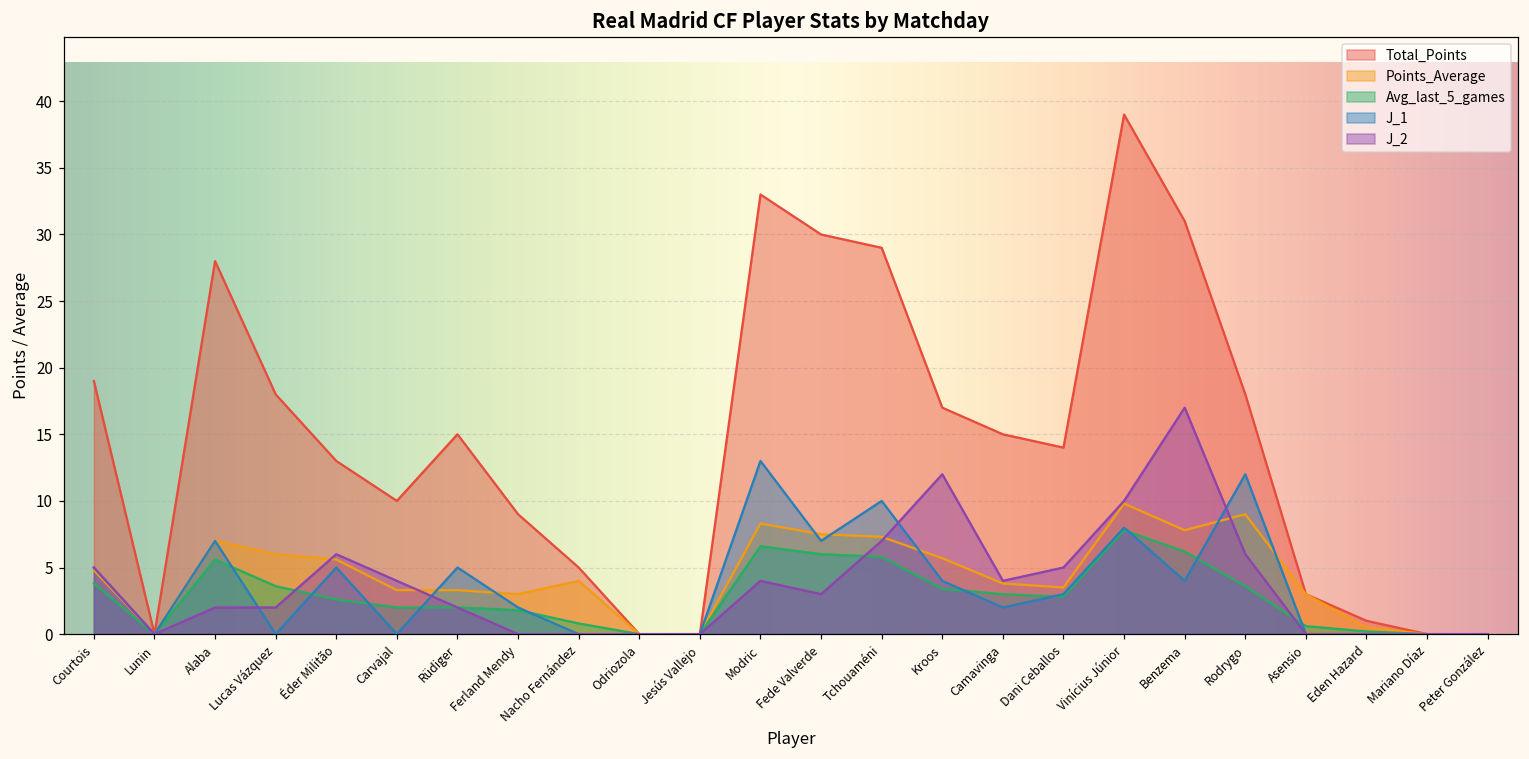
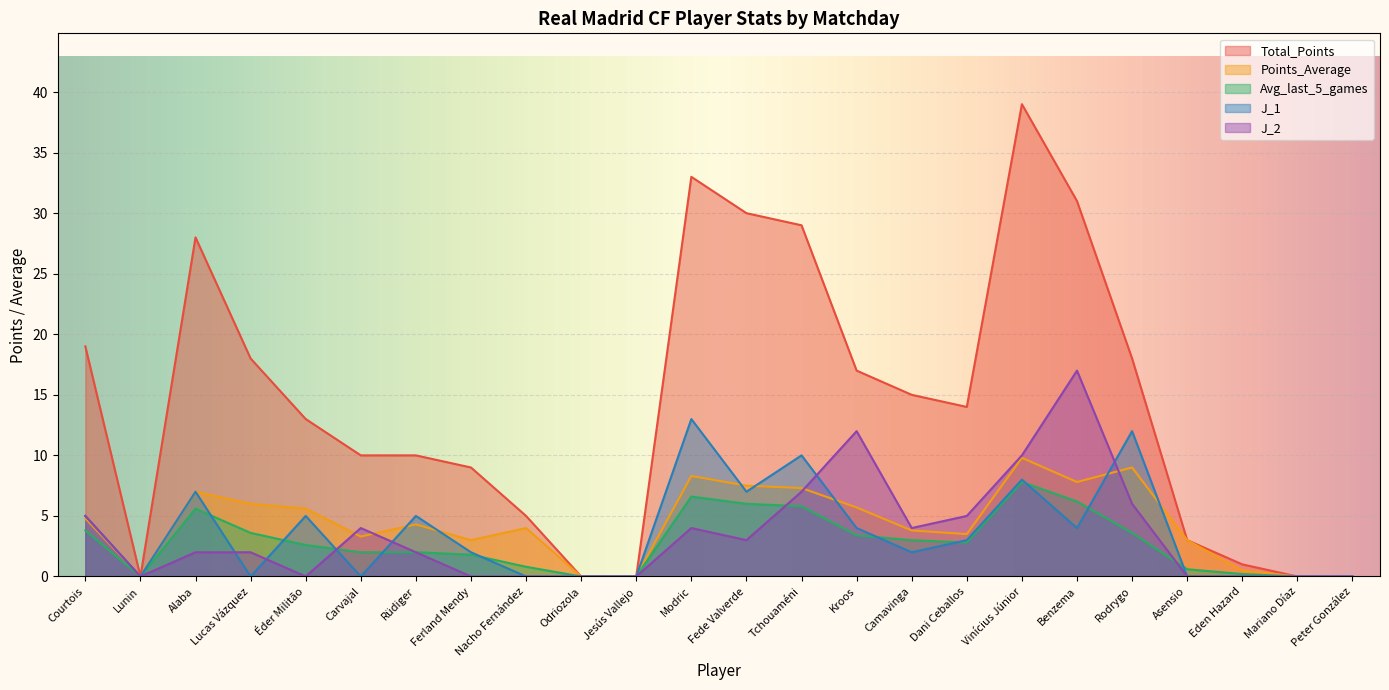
  {
    "Total_Points": {
      "Courtois": 19,
      "Alaba": 28,
      "Lucas Vázquez": 18,
      "Éder Militão": 13,
      "Carvajal": 10,
-     "Rüdiger": 15,
+     "Rüdiger": 10,
      "Ferland Mendy": 9,
      "Nacho Fernández": 5,
      "Modric": 33,
      "Fede Valverde": 30,
      "Tchouaméni": 29,
      "Kroos": 17,
      "Camavinga": 15,
      "Dani Ceballos": 14,
      "Vinícius Júnior": 39,
      "Benzema": 31,
      "Rodrygo": 18,
      "Eden Hazard": 1
    },
    "Points_Average": {
      "Lucas Vázquez": 6.0,
      "Éder Militão": 5.6,
      "Carvajal": 3.3,
-     "Rüdiger": 3.3,
+     "Rüdiger": 4.3,
      "Ferland Mendy": 3.0,
      "Nacho Fernández": 4.0,
      "Modric": 8.3,
      "Fede Valverde": 7.5,
      "Tchouaméni": 7.3,
      "Kroos": 5.7,
      "Dani Ceballos": 3.5,
      "Benzema": 7.8,
      "Rodrygo": 9.0,
      "Eden Hazard": 0.5
    },
    "Avg_last_5_games": {
      "Courtois": 3.8,
      "Alaba": 5.6,
      "Lucas Vázquez": 3.6,
      "Éder Militão": 2.6,
      "Carvajal": 2.0,
      "Nacho Fernández": 0.8,
      "Modric": 6.6,
      "Fede Valverde": 6.0,
      "Tchouaméni": 5.8,
      "Kroos": 3.4,
      "Camavinga": 3.0,
      "Benzema": 6.2,
      "Rodrygo": 3.6,
      "Asensio": 0.6
    },
    "J_1": {
      "Lucas Vázquez": 0.0,
      "Éder Militão": 5.0,
      "Carvajal": 0.0,
      "Rüdiger": 5.0,
      "Modric": 13.0,
      "Fede Valverde": 7.0,
      "Tchouaméni": 10.0,
      "Kroos": 4.0,
      "Camavinga": 2.0,
      "Benzema": 4.0,
      "Rodrygo": 12.0
    },
    "J_2": {
      "Alaba": 2,
      "Lucas Vázquez": 2,
-     "Éder Militão": 6,
+     "Éder Militão": 0,
      "Carvajal": 4,
      "Ferland Mendy": 0,
      "Modric": 4,
      "Fede Valverde": 3,
      "Tchouaméni": 7,
      "Kroos": 12,
      "Dani Ceballos": 5,
      "Benzema": 17,
      "Rodrygo": 6
    }
  }
